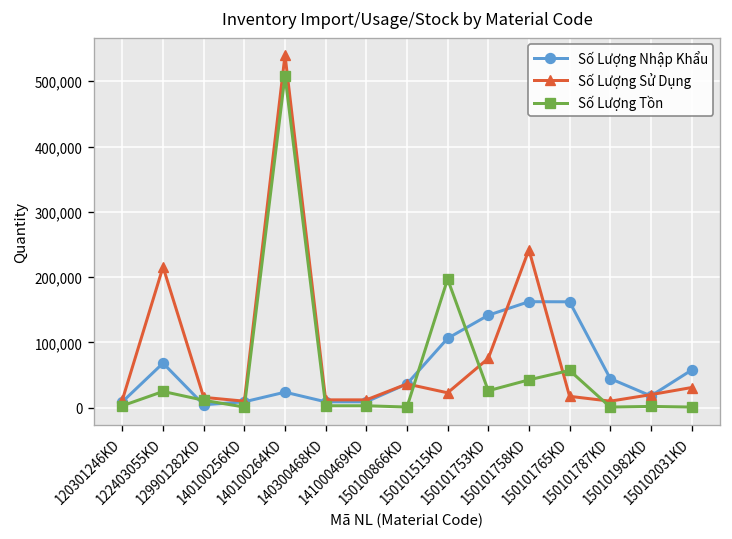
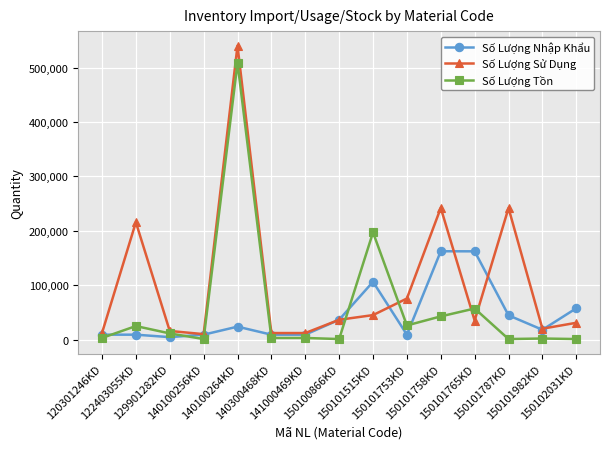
  {
    "Số Lượng Nhập Khẩu": {
-     "122403055KD": "70,000",
+     "122403055KD": "10,000",
      "129901282KD": "0",
      "140100264KD": "20,000",
      "150101515KD": "110,000",
-     "150101753KD": "140,000",
+     "150101753KD": "10,000",
      "150101758KD": "160,000",
      "150101765KD": "160,000",
      "150101787KD": "40,000",
      "150102031KD": "60,000"
    },
    "Số Lượng Sử Dụng": {
      "122403055KD": "220,000",
      "140100264KD": "540,000",
-     "150101515KD": "20,000",
+     "150101515KD": "50,000",
      "150101753KD": "80,000",
      "150101758KD": "240,000",
-     "150101765KD": "20,000",
-     "150101787KD": "10,000",
+     "150101765KD": "40,000",
+     "150101787KD": "240,000",
      "150102031KD": "30,000"
    },
    "Số Lượng Tồn": {
      "120301246KD": "0",
      "122403055KD": "20,000",
      "140100256KD": "0",
      "140100264KD": "510,000",
      "140300468KD": "0",
      "141000469KD": "0",
      "150100866KD": "0",
      "150101515KD": "200,000",
      "150101753KD": "30,000",
      "150101758KD": "40,000",
      "150101765KD": "60,000",
      "150101787KD": "0",
      "150101982KD": "0",
      "150102031KD": "0"
    }
  }
